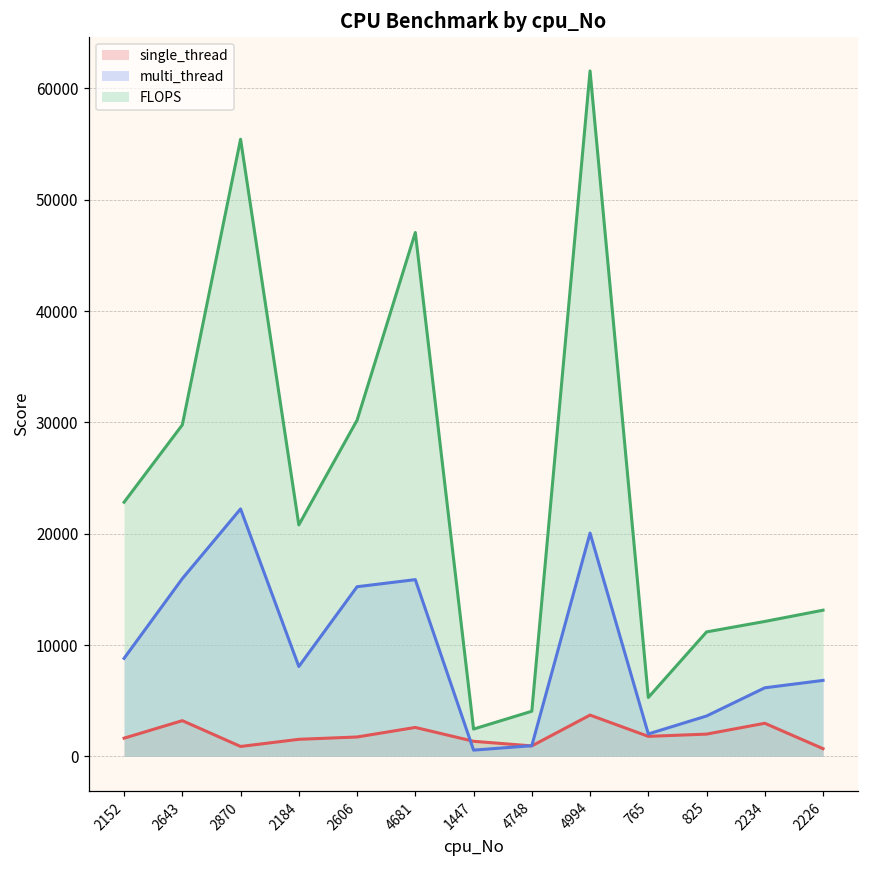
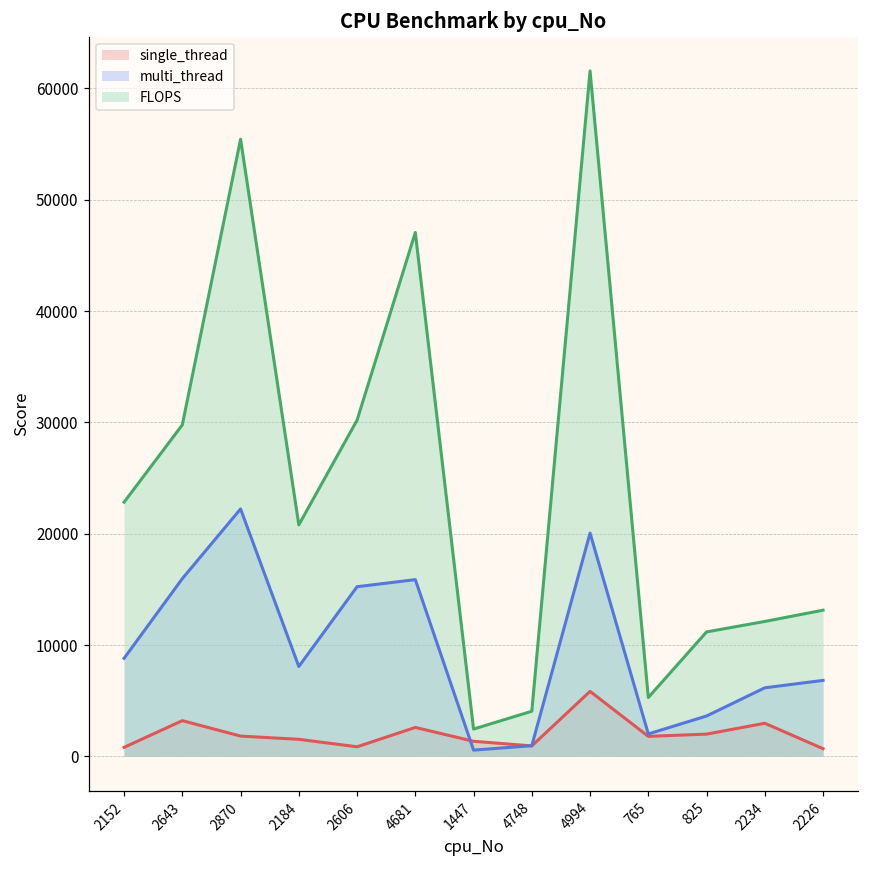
  {
    "single_thread": {
-     "2152": 1600,
+     "2152": 800,
      "2643": 3200,
-     "2870": 900,
+     "2870": 1800,
      "2184": 1500,
-     "2606": 1700,
+     "2606": 900,
      "4681": 2600,
      "1447": 1400,
-     "4994": 3700,
+     "4994": 5800,
      "825": 2000,
      "2234": 3000,
      "2226": 700
    }
  }
